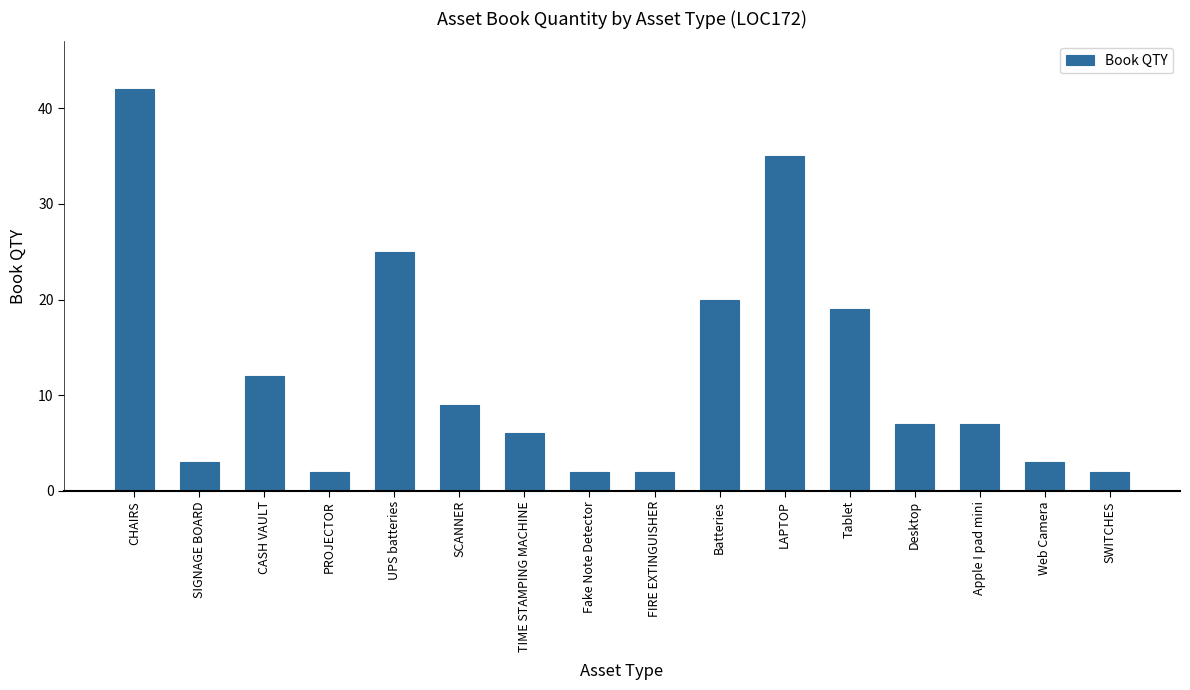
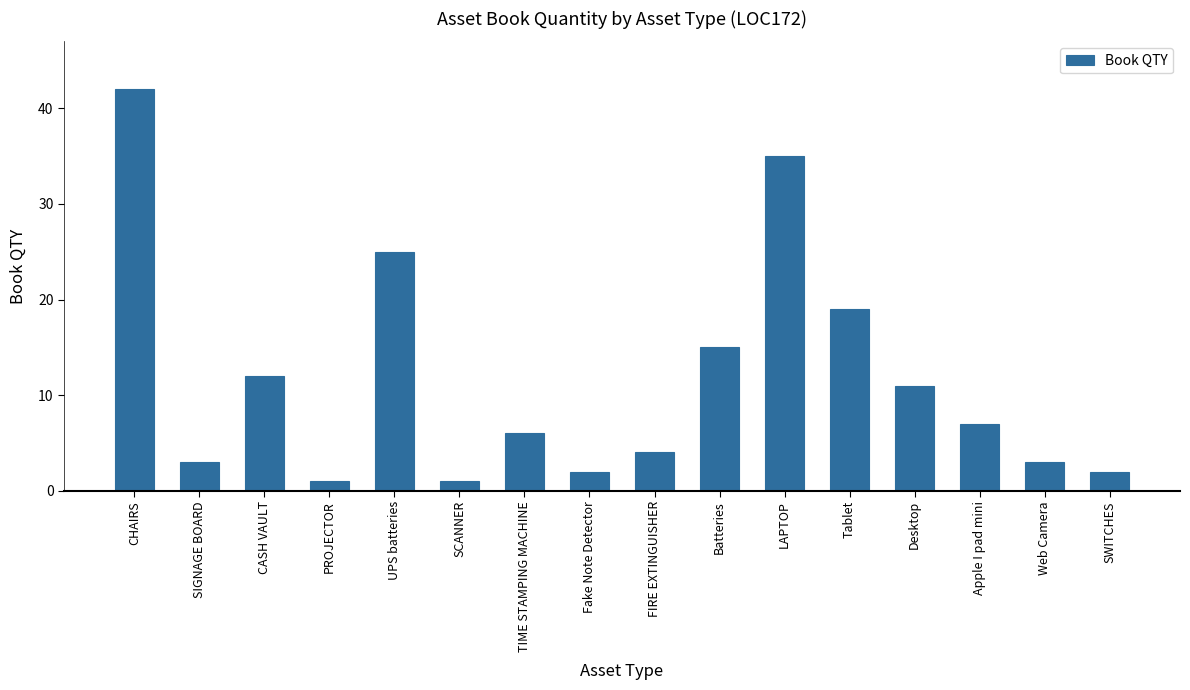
  {
    "CHAIRS": 42,
    "SIGNAGE BOARD": 3,
    "CASH VAULT": 12,
-   "PROJECTOR": 2,
+   "PROJECTOR": 1,
    "UPS batteries": 25,
-   "SCANNER": 9,
+   "SCANNER": 1,
    "TIME STAMPING MACHINE": 6,
    "Fake Note Detector": 2,
-   "FIRE EXTINGUISHER": 2,
-   "Batteries": 20,
+   "FIRE EXTINGUISHER": 4,
+   "Batteries": 15,
    "LAPTOP": 35,
    "Tablet": 19,
-   "Desktop": 7,
+   "Desktop": 11,
    "Apple I pad mini": 7,
    "Web Camera": 3,
    "SWITCHES": 2
  }
